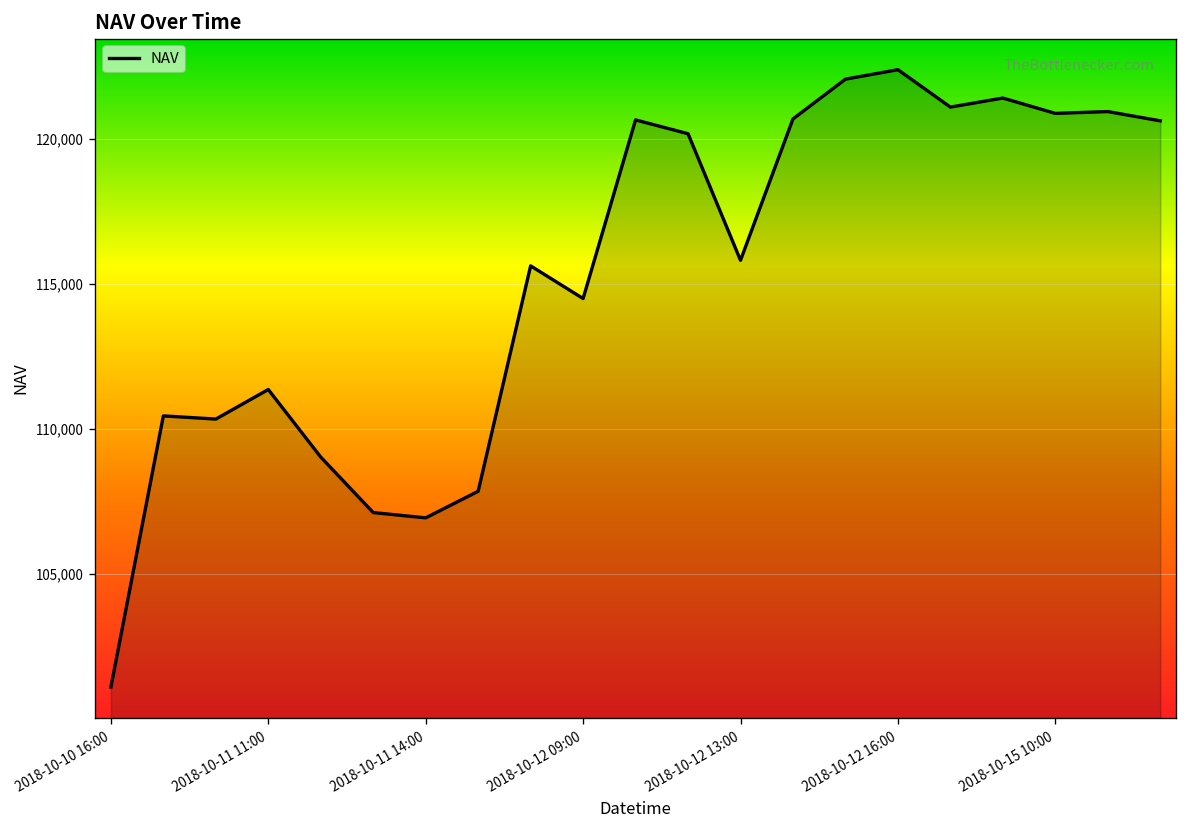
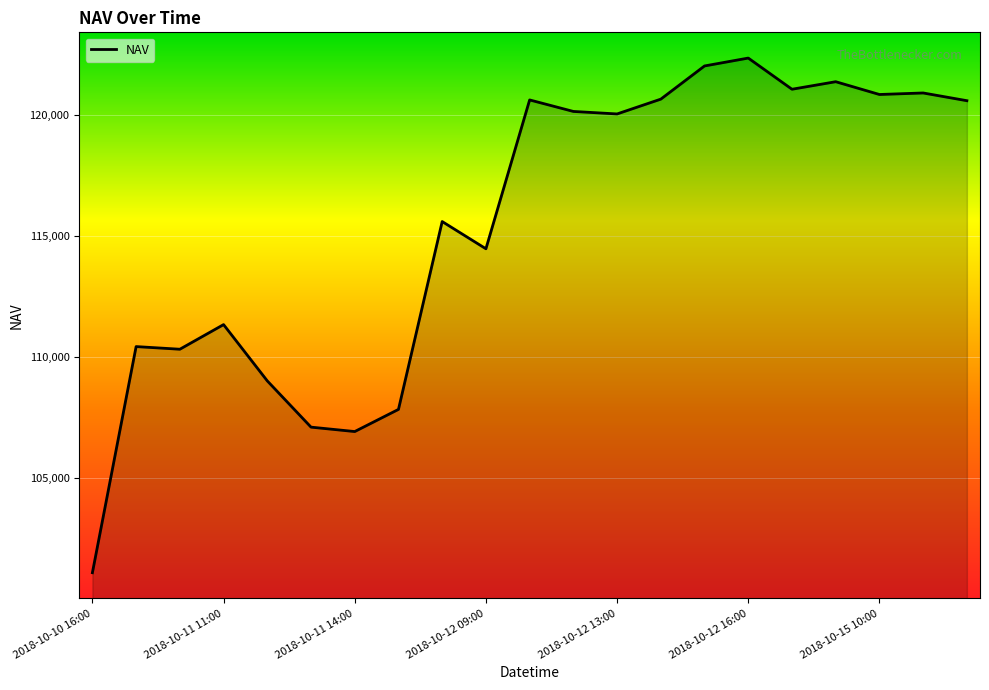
  {
    "2018-10-10 16:00": "101,100",
    "2018-10-11 11:00": "111,400",
    "2018-10-11 14:00": "106,900",
    "2018-10-12 09:00": "114,500",
-   "2018-10-12 13:00": "115,800",
+   "2018-10-12 13:00": "120,100",
    "2018-10-12 16:00": "122,400",
    "2018-10-15 10:00": "120,900"
  }
